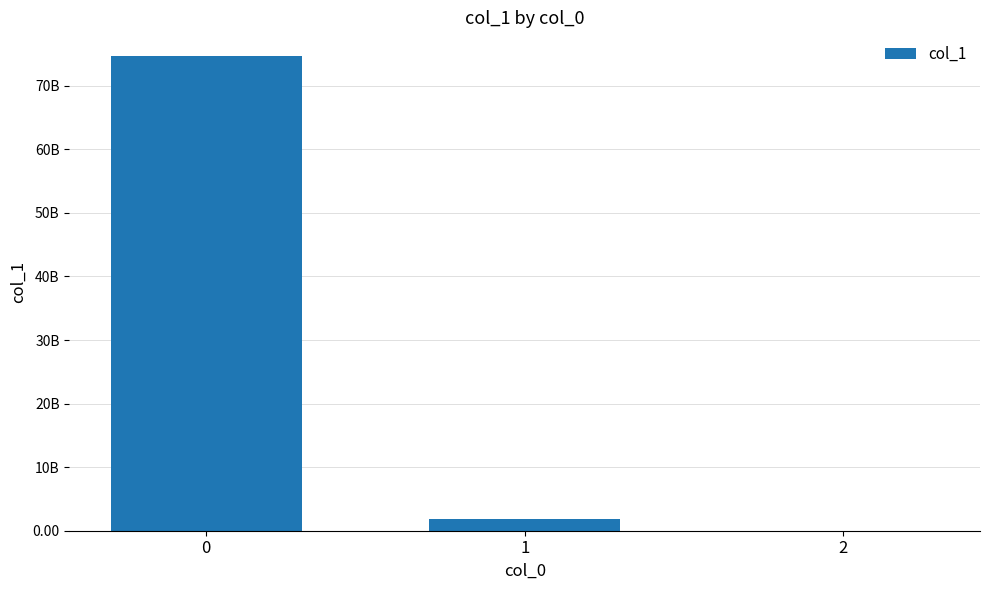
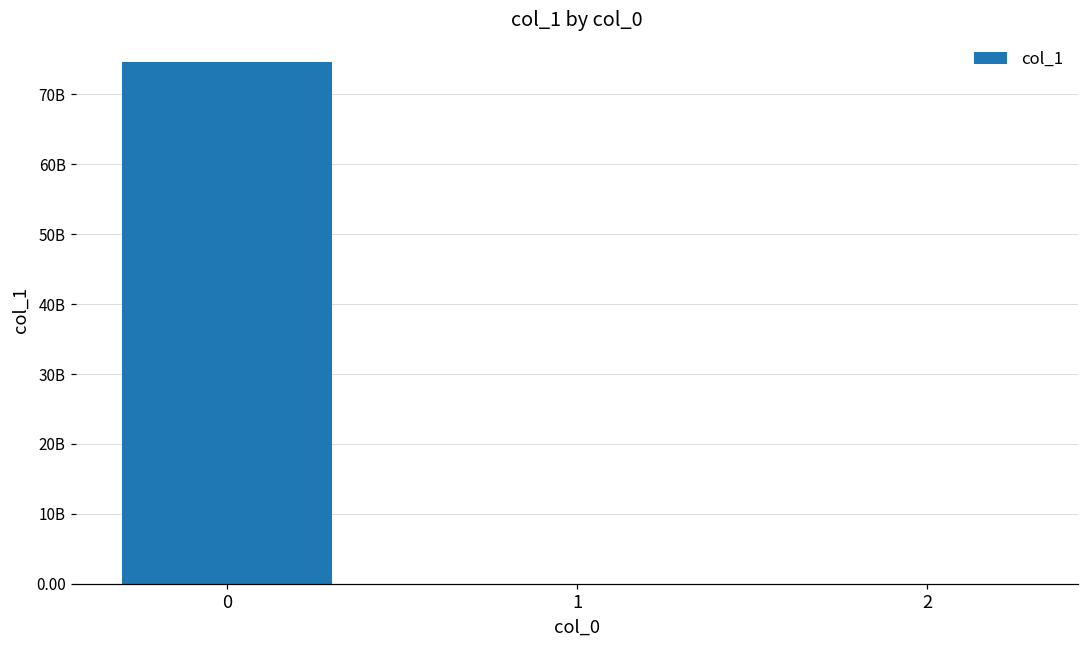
  {
    "0": 75000000000,
-   "1": 2000000000
+   "1": 0
  }
